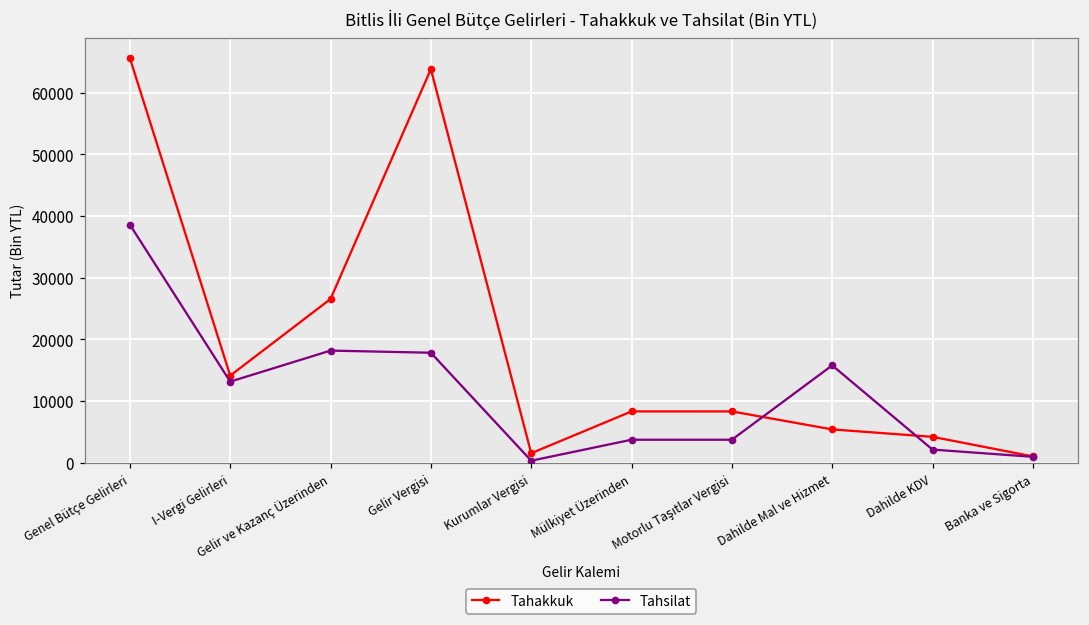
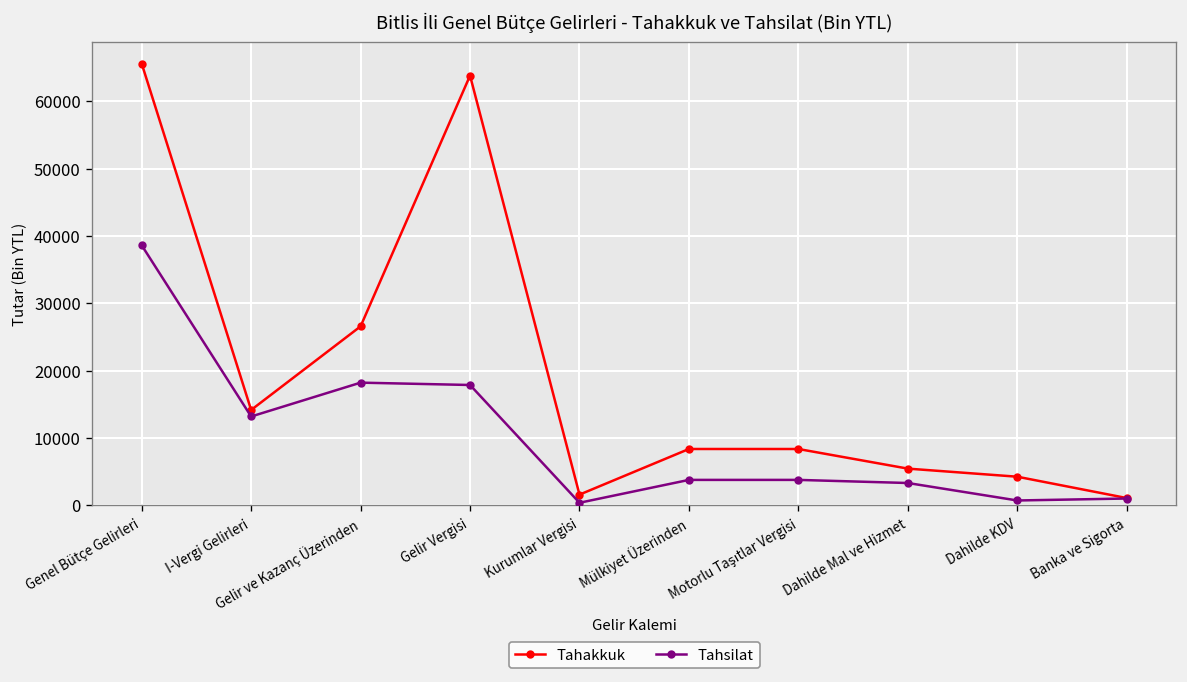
  {
    "Tahakkuk": {
      "Genel Bütçe Gelirleri": 66000,
      "I-Vergi Gelirleri": 14000,
      "Gelir ve Kazanç Üzerinden": 27000,
      "Gelir Vergisi": 64000,
      "Kurumlar Vergisi": 2000,
      "Mülkiyet Üzerinden": 8000,
      "Motorlu Taşıtlar Vergisi": 8000,
      "Dahilde Mal ve Hizmet": 5000,
      "Dahilde KDV": 4000
    },
    "Tahsilat": {
      "Genel Bütçe Gelirleri": 39000,
      "I-Vergi Gelirleri": 13000,
      "Gelir ve Kazanç Üzerinden": 18000,
      "Gelir Vergisi": 18000,
      "Kurumlar Vergisi": 0,
      "Mülkiyet Üzerinden": 4000,
      "Motorlu Taşıtlar Vergisi": 4000,
-     "Dahilde Mal ve Hizmet": 16000,
-     "Dahilde KDV": 2000
+     "Dahilde Mal ve Hizmet": 3000,
+     "Dahilde KDV": 1000
    }
  }
